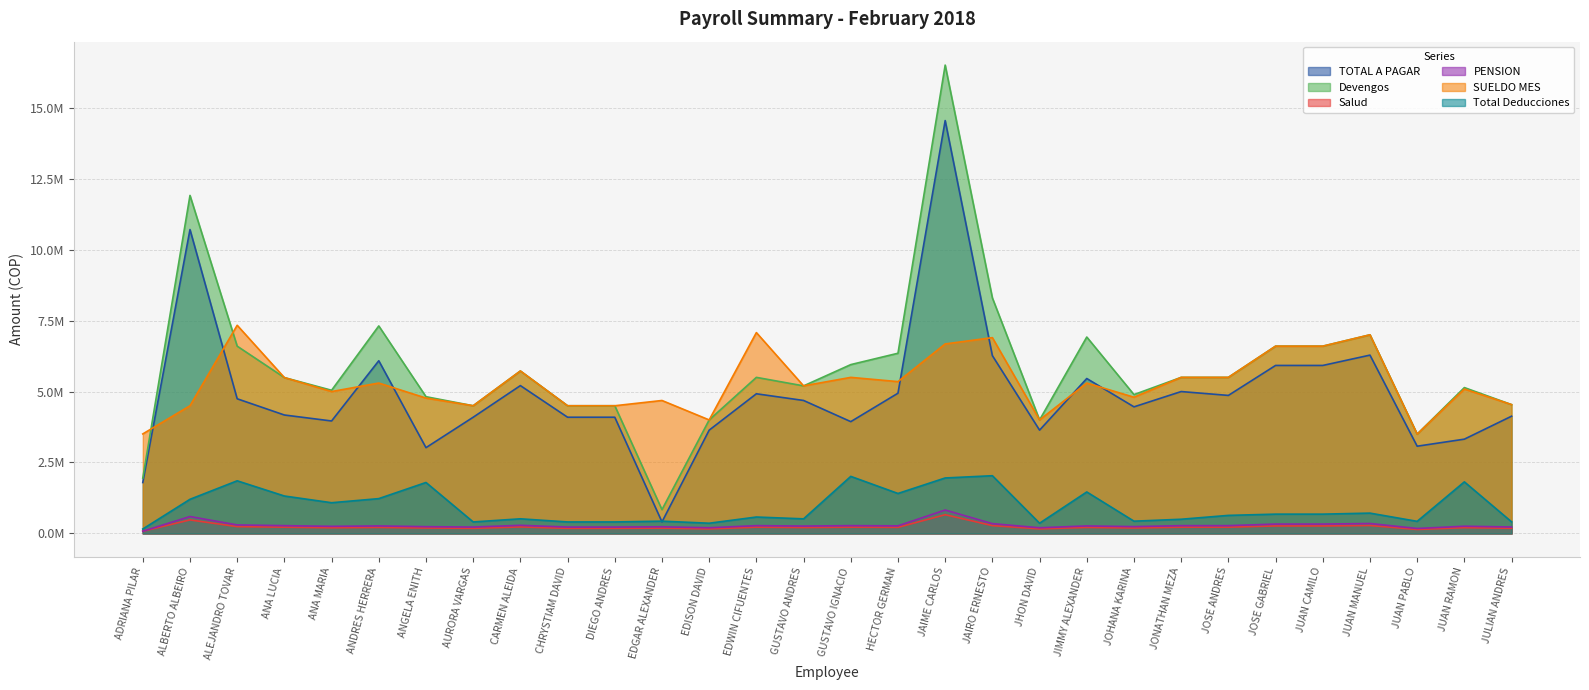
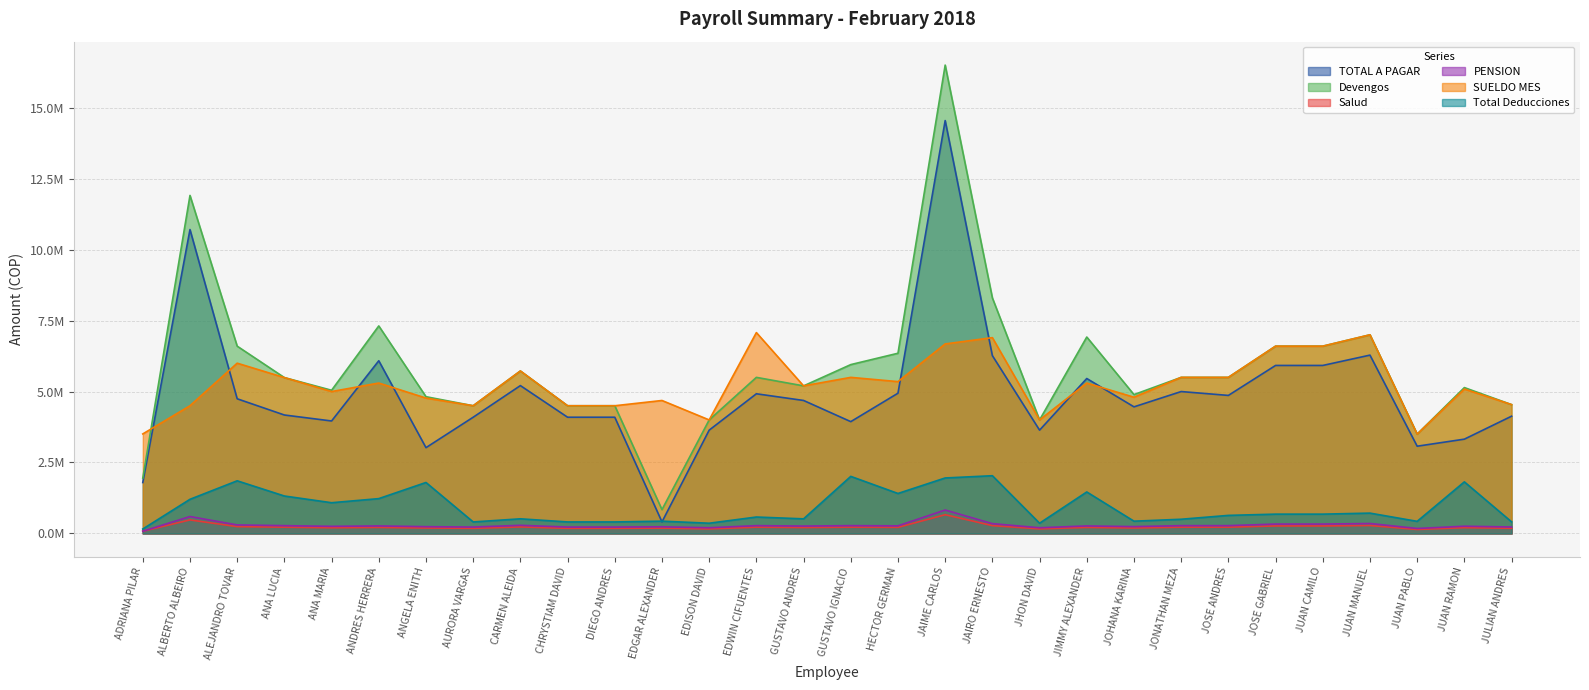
  {
    "Devengos": {
      "ADRIANA PILAR": 2000000,
      "ALBERTO ALBEIRO": 11900000,
      "ALEJANDRO TOVAR": 6600000,
      "ANDRES HERRERA": 7300000,
      "EDGAR ALEXANDER": 800000,
      "EDWIN CIFUENTES": 5500000,
      "GUSTAVO IGNACIO": 6000000,
      "HECTOR GERMAN": 6400000,
      "JAIME CARLOS": 16500000,
      "JAIRO ERNESTO": 8300000,
      "JIMMY ALEXANDER": 6900000,
      "JOHANA KARINA": 4900000
    },
    "Salud": {
      "ALBERTO ALBEIRO": 500000,
      "JAIME CARLOS": 700000
    },
    "PENSION": {
      "ALBERTO ALBEIRO": 600000,
      "JAIME CARLOS": 800000
    },
    "SUELDO MES": {
      "ADRIANA PILAR": 3500000,
      "ALBERTO ALBEIRO": 4500000,
-     "ALEJANDRO TOVAR": 7300000,
+     "ALEJANDRO TOVAR": 6000000,
      "ANDRES HERRERA": 5300000,
      "EDGAR ALEXANDER": 4700000,
      "EDWIN CIFUENTES": 7100000,
      "GUSTAVO IGNACIO": 5500000,
      "HECTOR GERMAN": 5400000,
      "JAIME CARLOS": 6700000,
      "JAIRO ERNESTO": 6900000,
      "JIMMY ALEXANDER": 5300000,
      "JOHANA KARINA": 4800000
    }
  }
